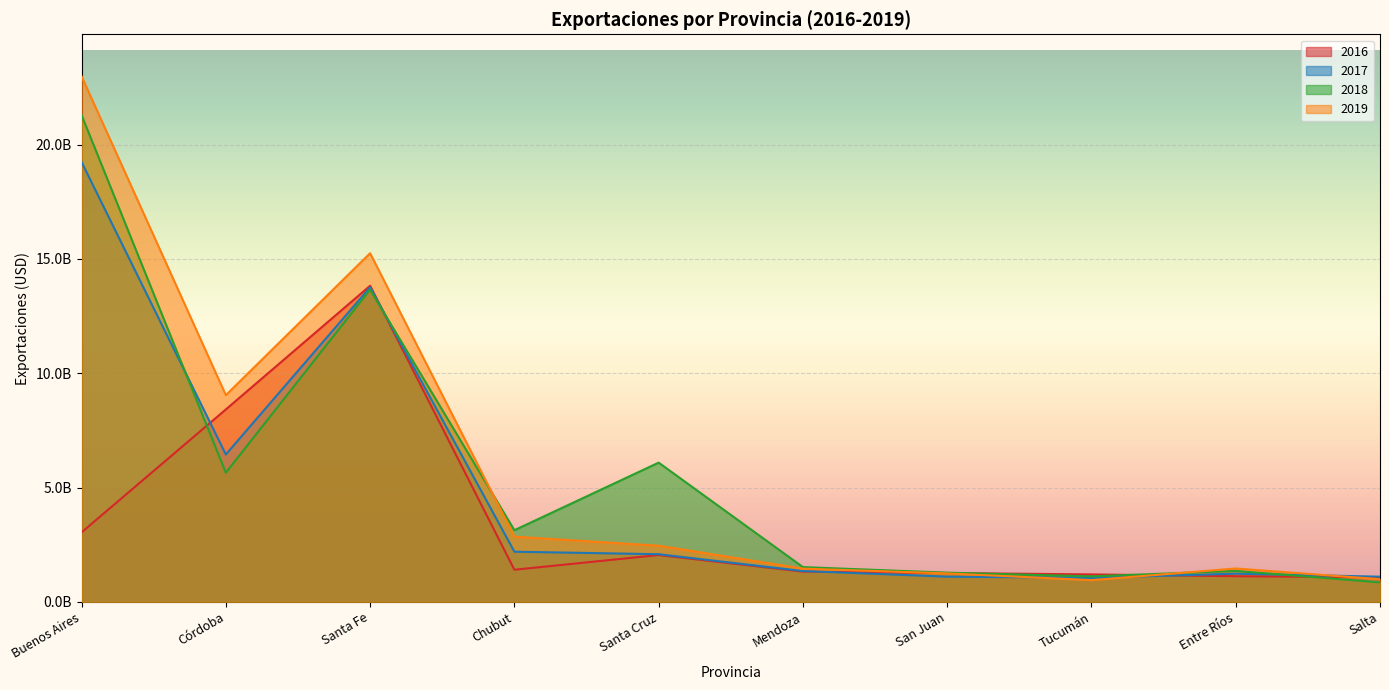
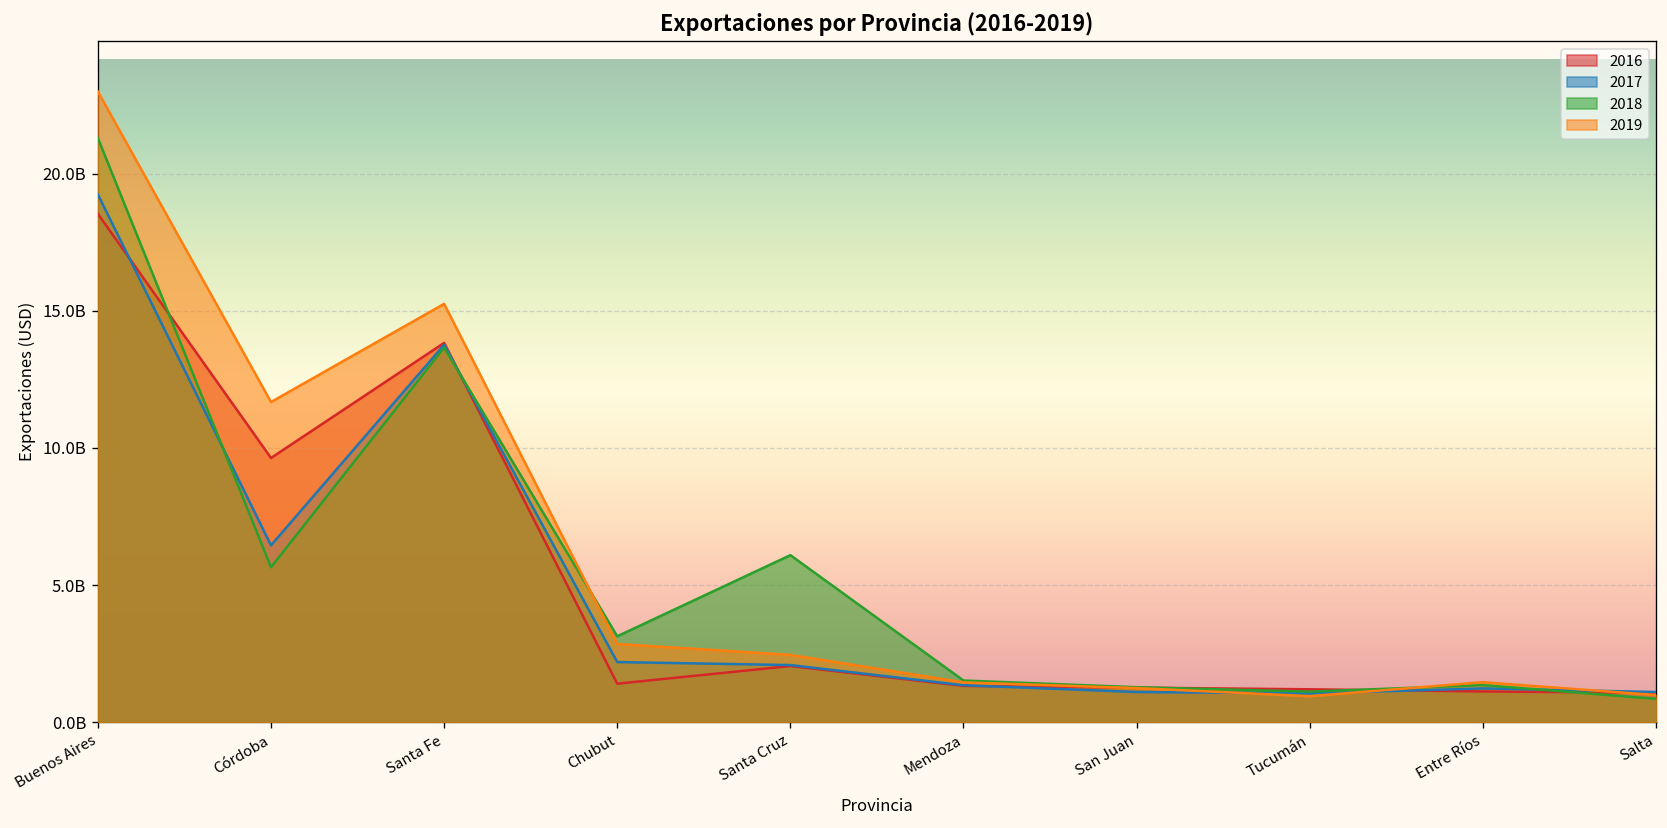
  {
    "2016": {
-     "Buenos Aires": 3000000000,
-     "Córdoba": 8400000000,
+     "Buenos Aires": 18500000000,
+     "Córdoba": 9600000000,
      "Chubut": 1400000000
    },
    "2017": {
      "Buenos Aires": 19200000000,
      "Córdoba": 6400000000,
      "Chubut": 2200000000,
      "San Juan": 1100000000
    },
    "2018": {
      "Buenos Aires": 21300000000,
      "Córdoba": 5700000000,
      "Chubut": 3100000000,
      "Santa Cruz": 6100000000,
      "Salta": 900000000
    },
    "2019": {
      "Buenos Aires": 23000000000,
-     "Córdoba": 9000000000,
+     "Córdoba": 11700000000,
      "Santa Fe": 15300000000,
      "Chubut": 2900000000,
      "Santa Cruz": 2500000000
    }
  }
